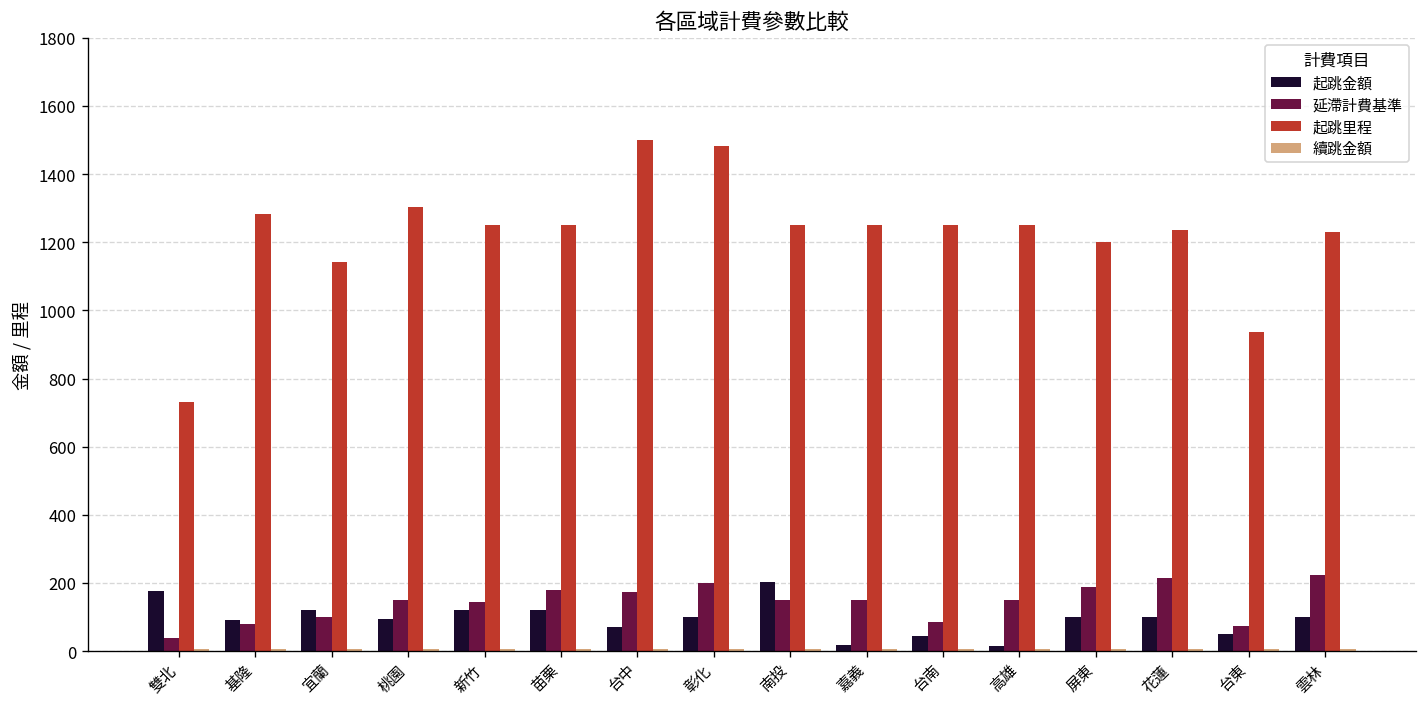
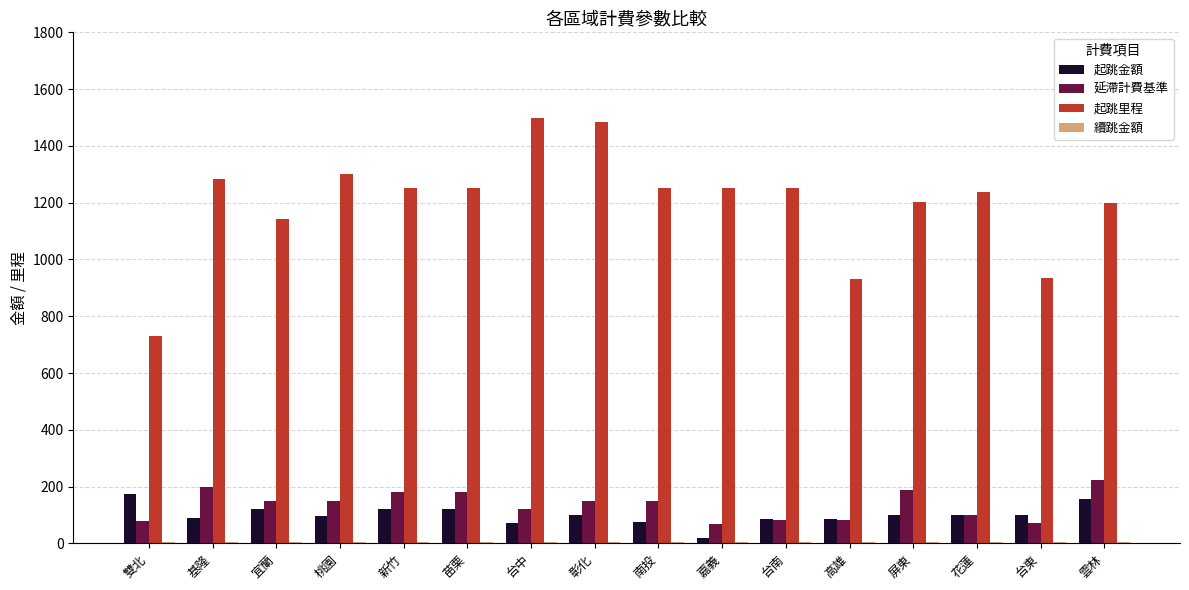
  {
    "起跳金額": {
      "雙北": 180,
      "基隆": 90,
      "宜蘭": 120,
      "桃園": 100,
      "新竹": 120,
      "苗栗": 120,
      "台中": 70,
      "彰化": 100,
-     "南投": 200,
+     "南投": 80,
      "嘉義": 20,
-     "台南": 50,
-     "高雄": 20,
+     "台南": 90,
+     "高雄": 90,
      "屏東": 100,
      "花蓮": 100,
-     "台東": 50,
-     "雲林": 100
+     "台東": 100,
+     "雲林": 160
    },
    "延滯計費基準": {
-     "雙北": 40,
-     "基隆": 80,
-     "宜蘭": 100,
+     "雙北": 80,
+     "基隆": 200,
+     "宜蘭": 150,
      "桃園": 150,
-     "新竹": 150,
+     "新竹": 180,
      "苗栗": 180,
-     "台中": 170,
-     "彰化": 200,
+     "台中": 120,
+     "彰化": 150,
      "南投": 150,
-     "嘉義": 150,
+     "嘉義": 70,
      "台南": 80,
-     "高雄": 150,
+     "高雄": 80,
      "屏東": 190,
-     "花蓮": 210,
+     "花蓮": 100,
      "台東": 70,
      "雲林": 220
    },
    "起跳里程": {
      "雙北": 730,
      "基隆": 1280,
      "宜蘭": 1140,
      "桃園": 1300,
      "新竹": 1250,
      "苗栗": 1250,
      "台中": 1500,
      "彰化": 1480,
      "南投": 1250,
      "嘉義": 1250,
      "台南": 1250,
-     "高雄": 1250,
+     "高雄": 930,
      "屏東": 1200,
      "花蓮": 1240,
      "台東": 940,
-     "雲林": 1230
+     "雲林": 1200
    }
  }
